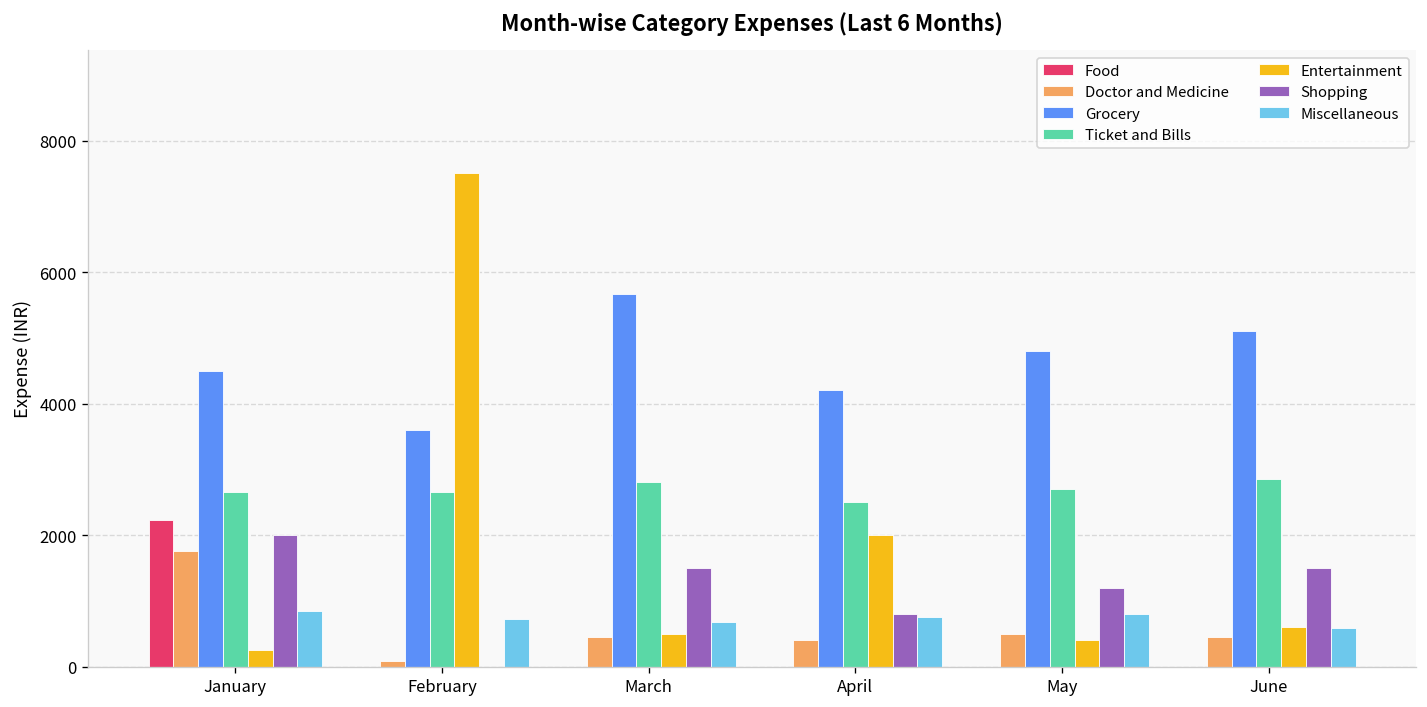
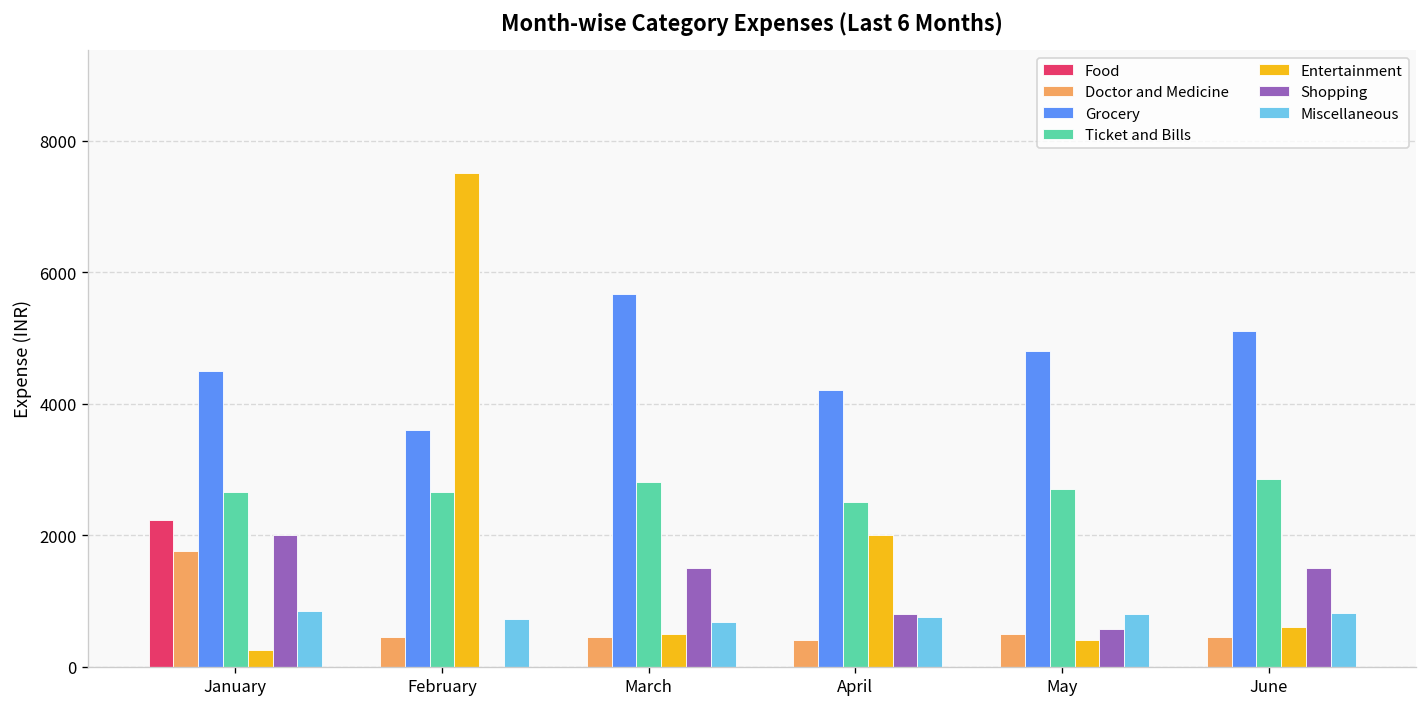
  {
    "Food": {
      "January": 2200,
      "February": 0,
      "March": 0,
      "April": 0,
      "May": 0,
      "June": 0
    },
    "Doctor and Medicine": {
      "January": 1800,
-     "February": 100,
+     "February": 500,
      "March": 500,
      "April": 400,
      "May": 500,
      "June": 500
    },
    "Grocery": {
      "January": 4500,
      "February": 3600,
      "March": 5700,
      "April": 4200,
      "May": 4800,
      "June": 5100
    },
    "Ticket and Bills": {
      "January": 2700,
      "February": 2700,
      "March": 2800,
      "April": 2500,
      "May": 2700,
      "June": 2900
    },
    "Entertainment": {
      "January": 300,
      "February": 7500,
      "March": 500,
      "April": 2000,
      "May": 400,
      "June": 600
    },
    "Shopping": {
      "January": 2000,
      "February": 0,
      "March": 1500,
      "April": 800,
-     "May": 1200,
+     "May": 600,
      "June": 1500
    },
    "Miscellaneous": {
      "January": 900,
      "February": 700,
      "March": 700,
      "April": 800,
      "May": 800,
-     "June": 600
+     "June": 800
    }
  }
